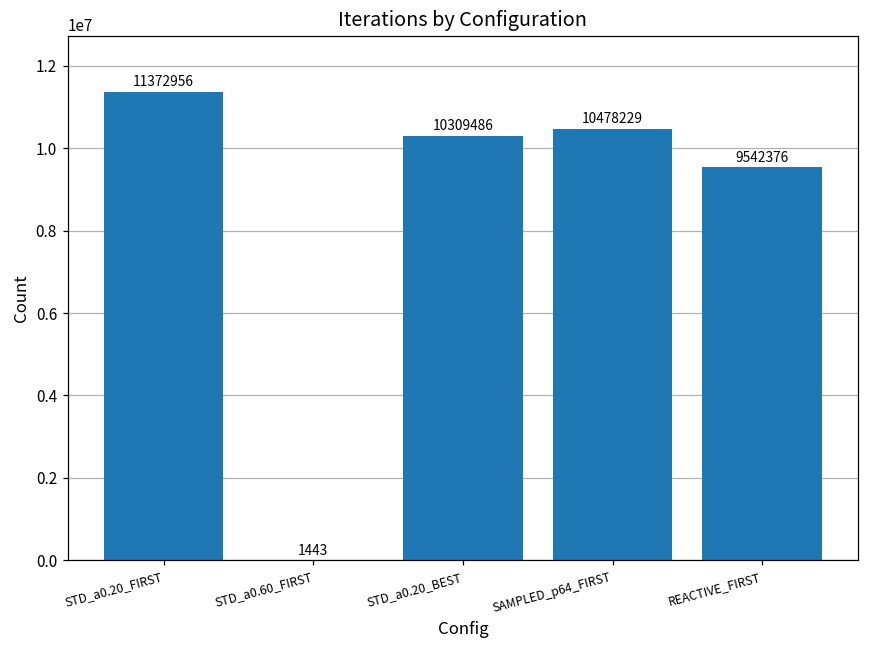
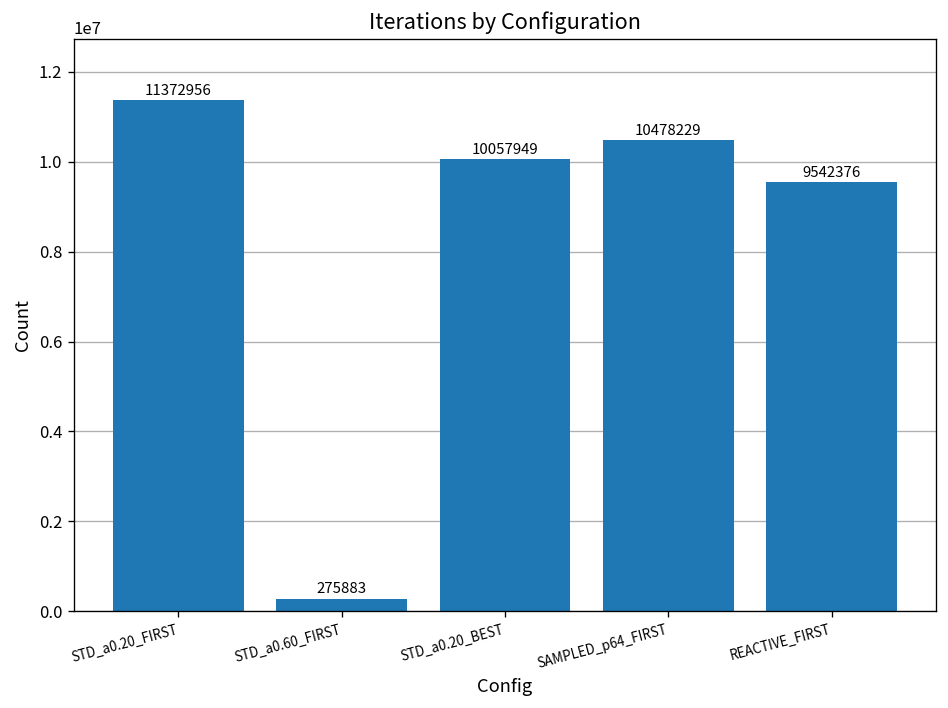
  {
    "STD_a0.20_FIRST": 11372956,
-   "STD_a0.60_FIRST": 1443,
-   "STD_a0.20_BEST": 10309486,
+   "STD_a0.60_FIRST": 275883,
+   "STD_a0.20_BEST": 10057949,
    "SAMPLED_p64_FIRST": 10478229,
    "REACTIVE_FIRST": 9542376
  }
